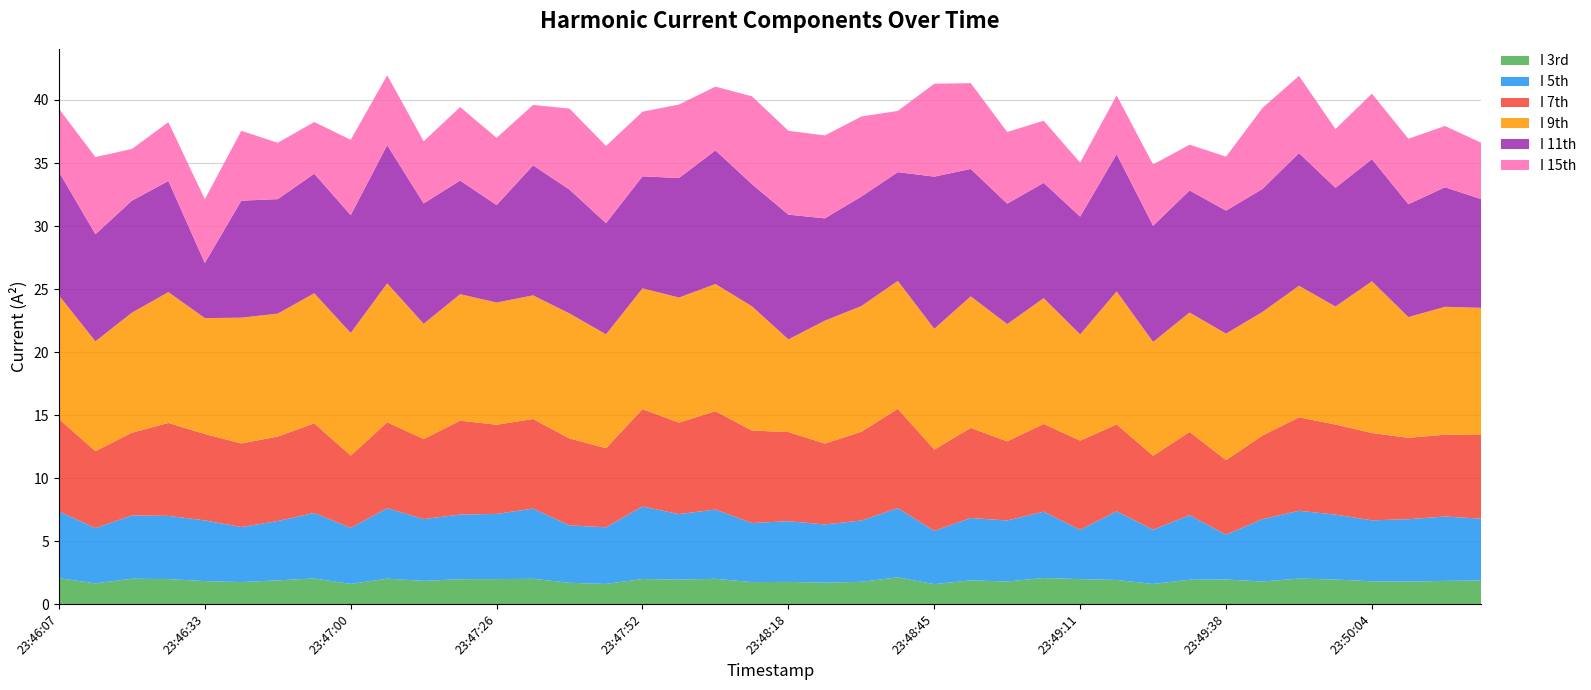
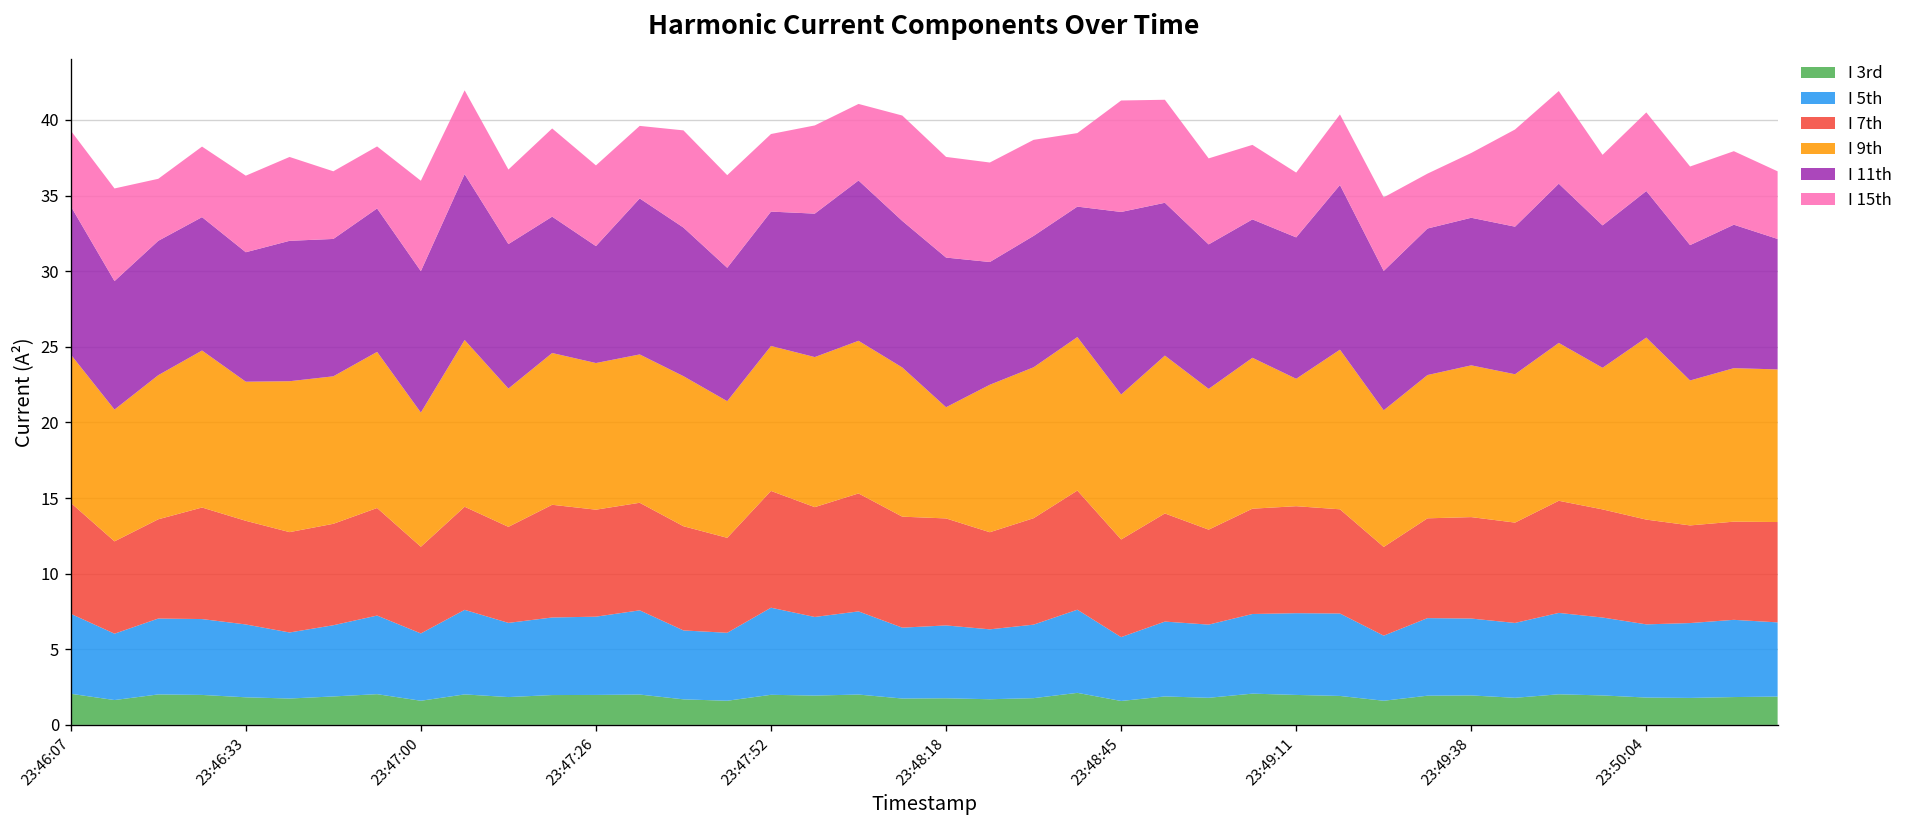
  {
    "I 3rd": {
      "23:46:07": 2.1,
      "23:46:33": 1.8,
      "23:47:00": 1.6,
      "23:47:26": 2.0,
      "23:47:52": 2.0,
      "23:48:18": 1.8,
      "23:48:45": 1.6,
      "23:49:11": 2.0,
      "23:49:38": 1.9,
      "23:50:04": 1.8
    },
    "I 5th": {
      "23:46:07": 5.3,
      "23:46:33": 4.8,
      "23:47:00": 4.5,
      "23:47:26": 5.2,
      "23:47:52": 5.8,
      "23:48:18": 4.8,
      "23:48:45": 4.2,
-     "23:49:11": 3.9,
-     "23:49:38": 3.6,
+     "23:49:11": 5.4,
+     "23:49:38": 5.1,
      "23:50:04": 4.8
    },
    "I 7th": {
      "23:46:07": 7.3,
      "23:46:33": 6.9,
      "23:47:00": 5.7,
      "23:47:26": 7.1,
      "23:47:52": 7.7,
      "23:48:18": 7.1,
      "23:48:45": 6.5,
      "23:49:11": 7.1,
-     "23:49:38": 5.9,
+     "23:49:38": 6.7,
      "23:50:04": 6.9
    },
    "I 9th": {
      "23:46:07": 9.8,
      "23:46:33": 9.2,
-     "23:47:00": 9.7,
+     "23:47:00": 8.9,
      "23:47:26": 9.7,
      "23:47:52": 9.6,
      "23:48:18": 7.4,
      "23:48:45": 9.6,
      "23:49:11": 8.4,
      "23:49:38": 10.0,
      "23:50:04": 12.0
    },
    "I 11th": {
      "23:46:07": 9.8,
-     "23:46:33": 4.4,
+     "23:46:33": 8.6,
      "23:47:00": 9.4,
      "23:47:26": 7.7,
      "23:47:52": 8.9,
      "23:48:18": 9.9,
      "23:48:45": 12.1,
      "23:49:11": 9.4,
      "23:49:38": 9.8,
      "23:50:04": 9.7
    },
    "I 15th": {
      "23:46:07": 5.0,
      "23:46:33": 5.1,
      "23:47:00": 6.0,
      "23:47:26": 5.3,
      "23:47:52": 5.1,
      "23:48:18": 6.7,
      "23:48:45": 7.4,
      "23:49:11": 4.3,
      "23:49:38": 4.3,
      "23:50:04": 5.2
    }
  }
